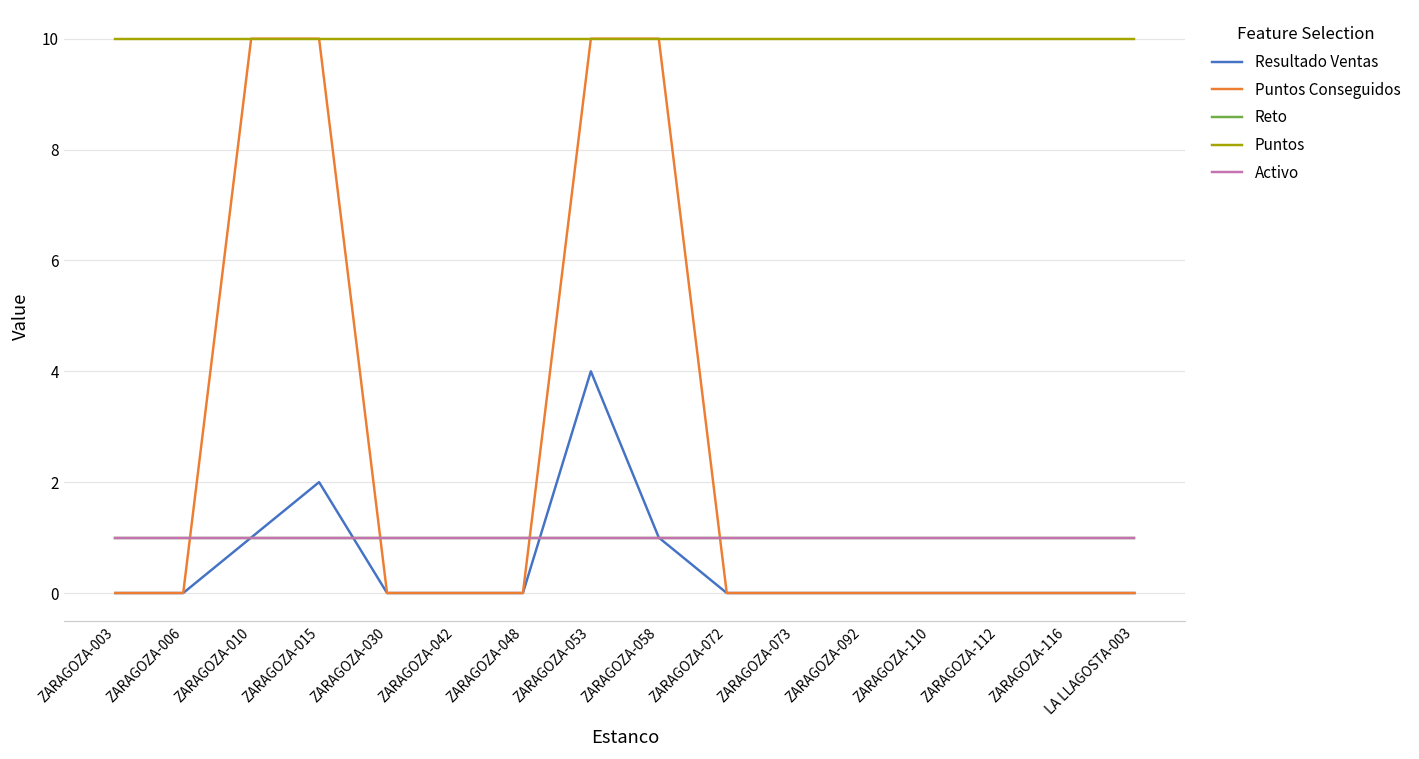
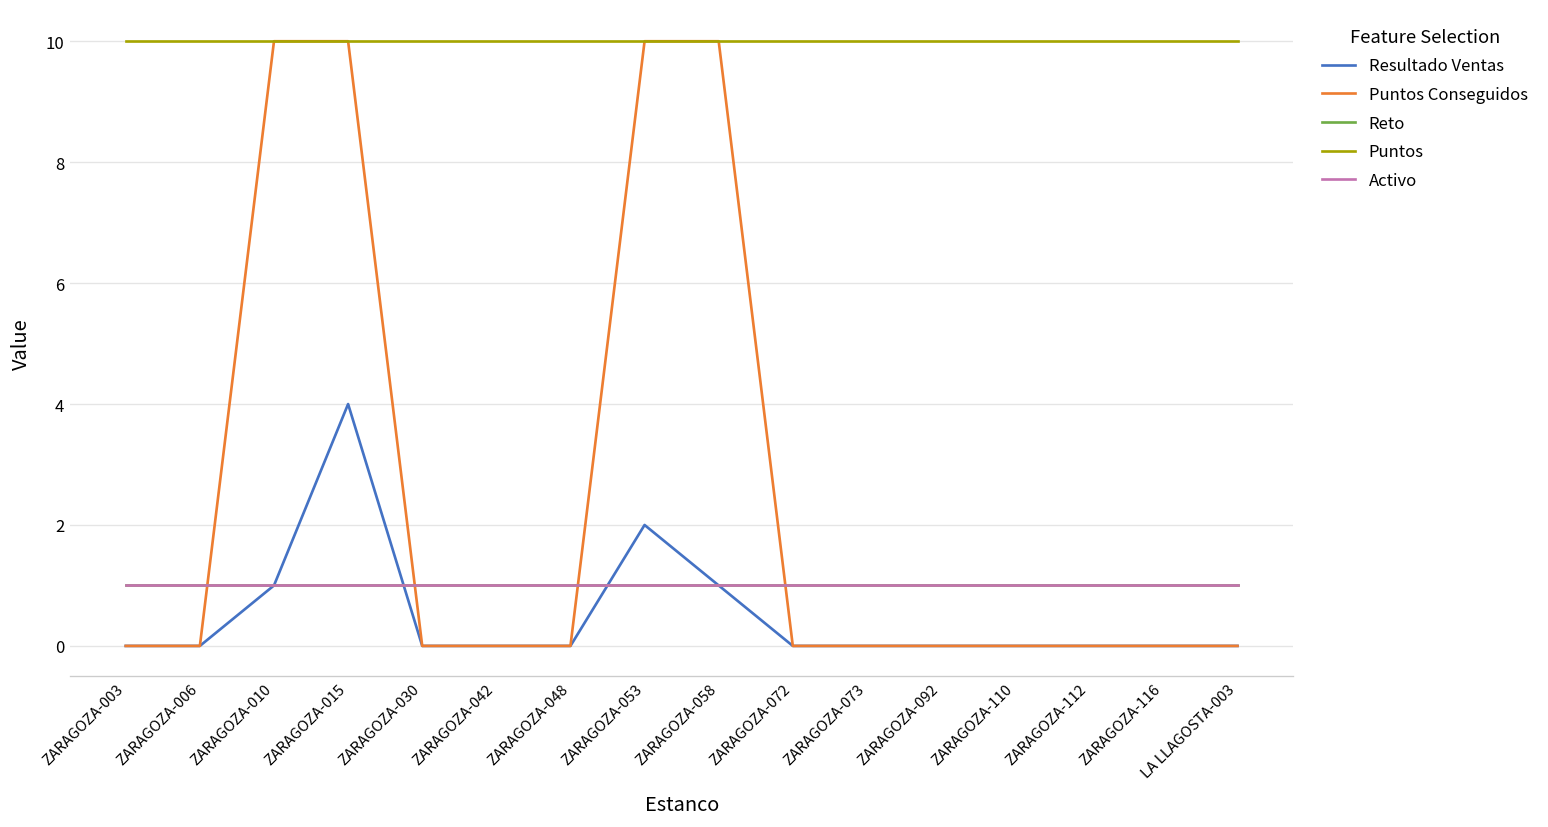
  {
    "Resultado Ventas": {
-     "ZARAGOZA-015": 2,
-     "ZARAGOZA-053": 4
+     "ZARAGOZA-015": 4,
+     "ZARAGOZA-053": 2
    },
    "Activo": {
      "ZARAGOZA-003": 1,
      "ZARAGOZA-006": 1,
      "ZARAGOZA-015": 1,
      "ZARAGOZA-030": 1,
      "ZARAGOZA-042": 1,
      "ZARAGOZA-048": 1,
      "ZARAGOZA-053": 1,
      "ZARAGOZA-072": 1,
      "ZARAGOZA-073": 1,
      "ZARAGOZA-092": 1,
      "ZARAGOZA-110": 1,
      "ZARAGOZA-112": 1,
      "ZARAGOZA-116": 1,
      "LA LLAGOSTA-003": 1
    },
    "Puntos": {
      "ZARAGOZA-003": 10,
      "ZARAGOZA-006": 10,
      "ZARAGOZA-030": 10,
      "ZARAGOZA-042": 10,
      "ZARAGOZA-048": 10,
      "ZARAGOZA-072": 10,
      "ZARAGOZA-073": 10,
      "ZARAGOZA-092": 10,
      "ZARAGOZA-110": 10,
      "ZARAGOZA-112": 10,
      "ZARAGOZA-116": 10,
      "LA LLAGOSTA-003": 10
    }
  }
